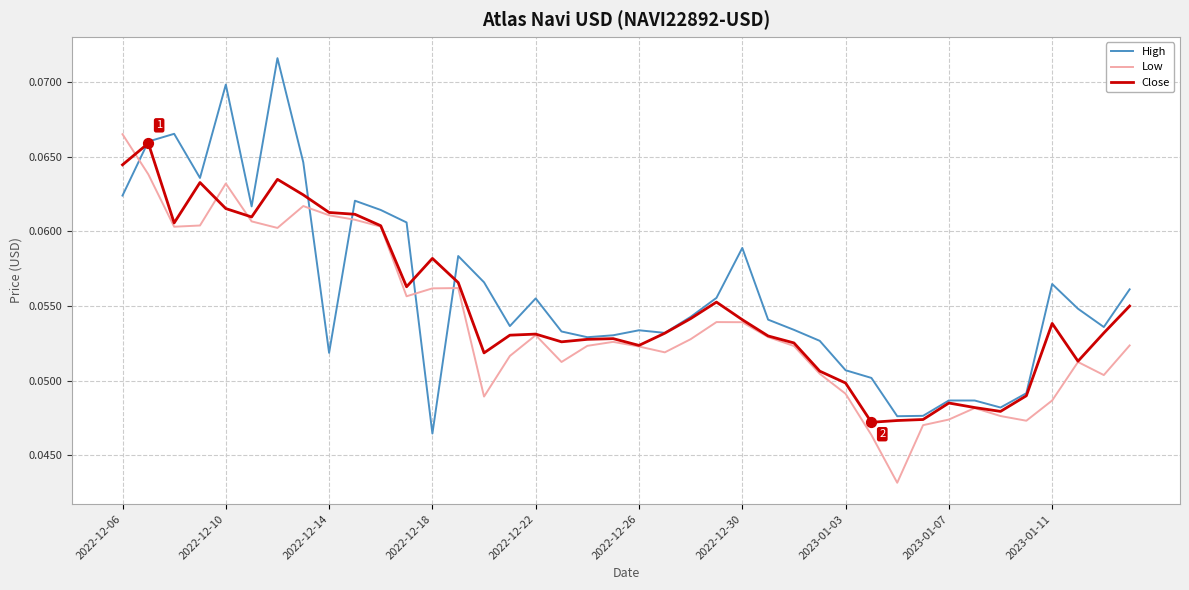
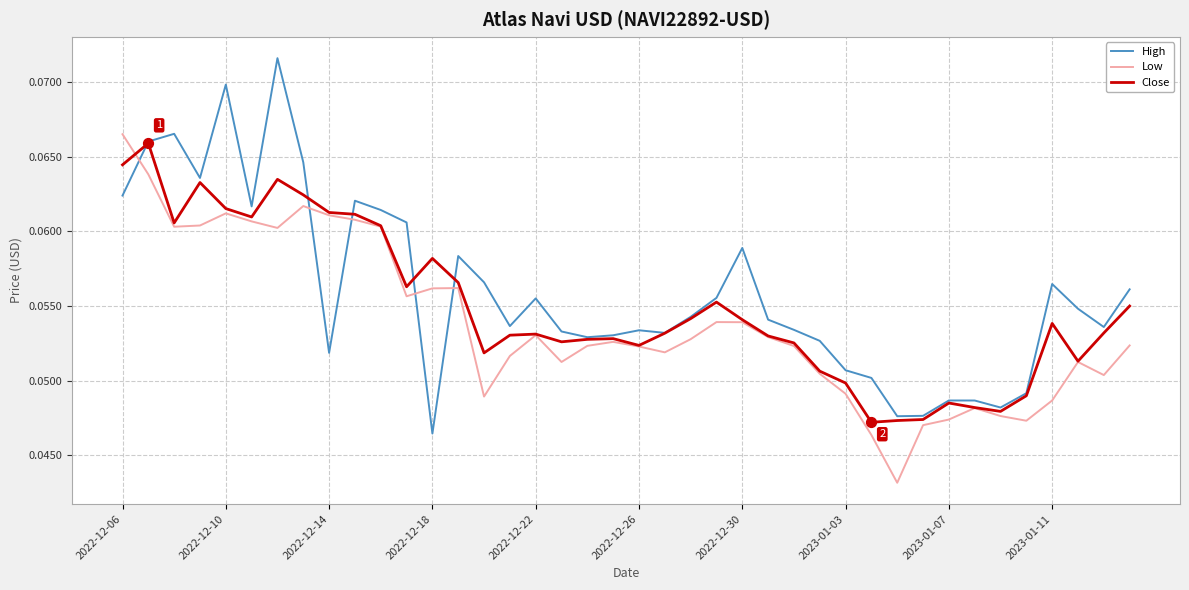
  {
    "High": {
      "2022-12-06": 0.0624,
      "2022-12-10": 0.0698,
      "2022-12-14": 0.0519,
      "2022-12-18": 0.0464,
      "2022-12-22": 0.0555,
      "2022-12-26": 0.0534,
      "2022-12-30": 0.0589,
      "2023-01-03": 0.0507,
      "2023-01-11": 0.0565
    },
    "Low": {
      "2022-12-06": 0.0665,
-     "2022-12-10": 0.0632,
+     "2022-12-10": 0.0612,
      "2022-12-14": 0.0611,
      "2022-12-18": 0.0562,
      "2023-01-03": 0.0491,
      "2023-01-07": 0.0474,
      "2023-01-11": 0.0487
    }
  }
